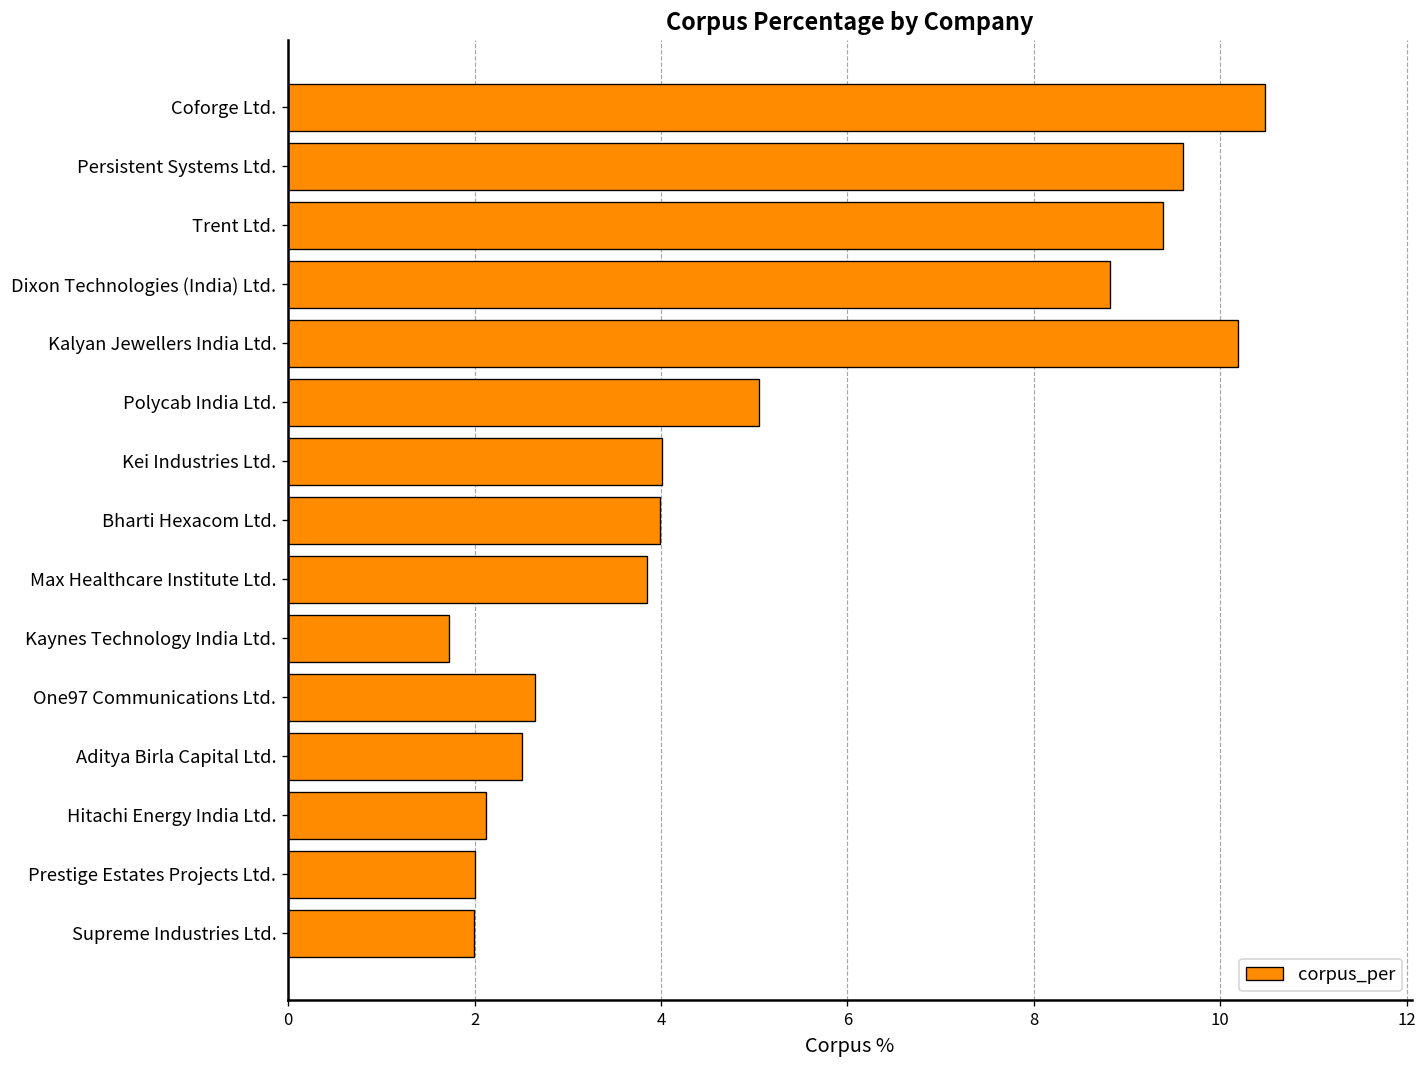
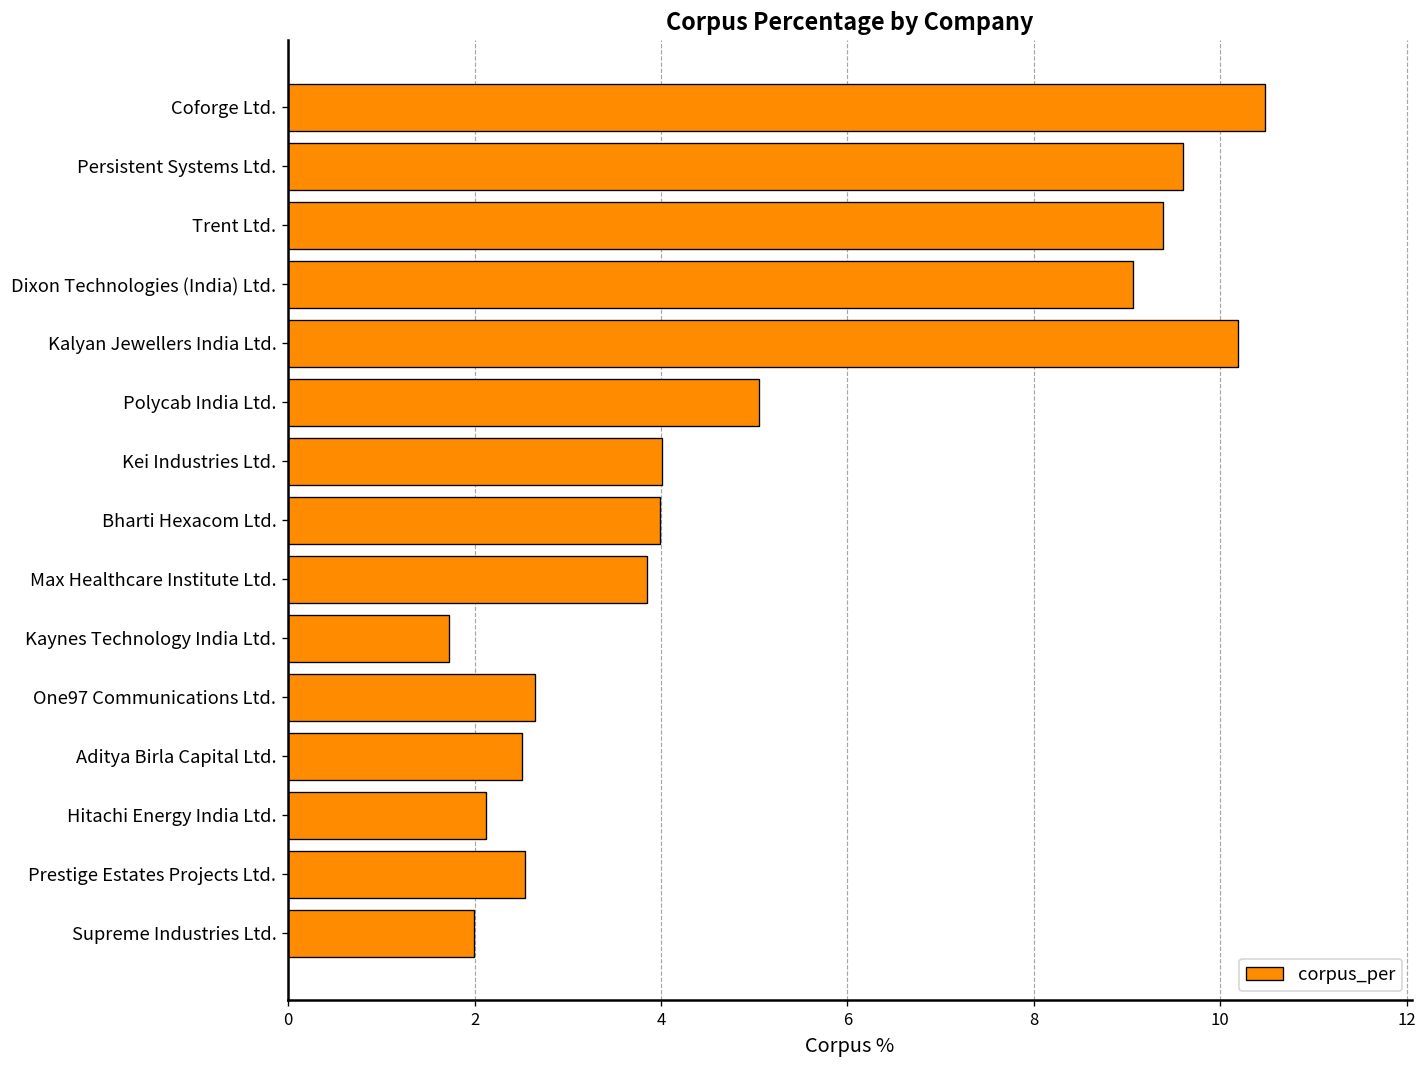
  {
    "Coforge Ltd.": 10.5,
    "Persistent Systems Ltd.": 9.6,
    "Trent Ltd.": 9.4,
-   "Dixon Technologies (India) Ltd.": 8.8,
+   "Dixon Technologies (India) Ltd.": 9.1,
    "Kalyan Jewellers India Ltd.": 10.2,
    "Polycab India Ltd.": 5.1,
    "Kei Industries Ltd.": 4.0,
    "Bharti Hexacom Ltd.": 4.0,
    "Max Healthcare Institute Ltd.": 3.8,
    "Kaynes Technology India Ltd.": 1.7,
    "One97 Communications Ltd.": 2.6,
    "Aditya Birla Capital Ltd.": 2.5,
    "Hitachi Energy India Ltd.": 2.1,
-   "Prestige Estates Projects Ltd.": 2.0,
+   "Prestige Estates Projects Ltd.": 2.5,
    "Supreme Industries Ltd.": 2.0
  }
